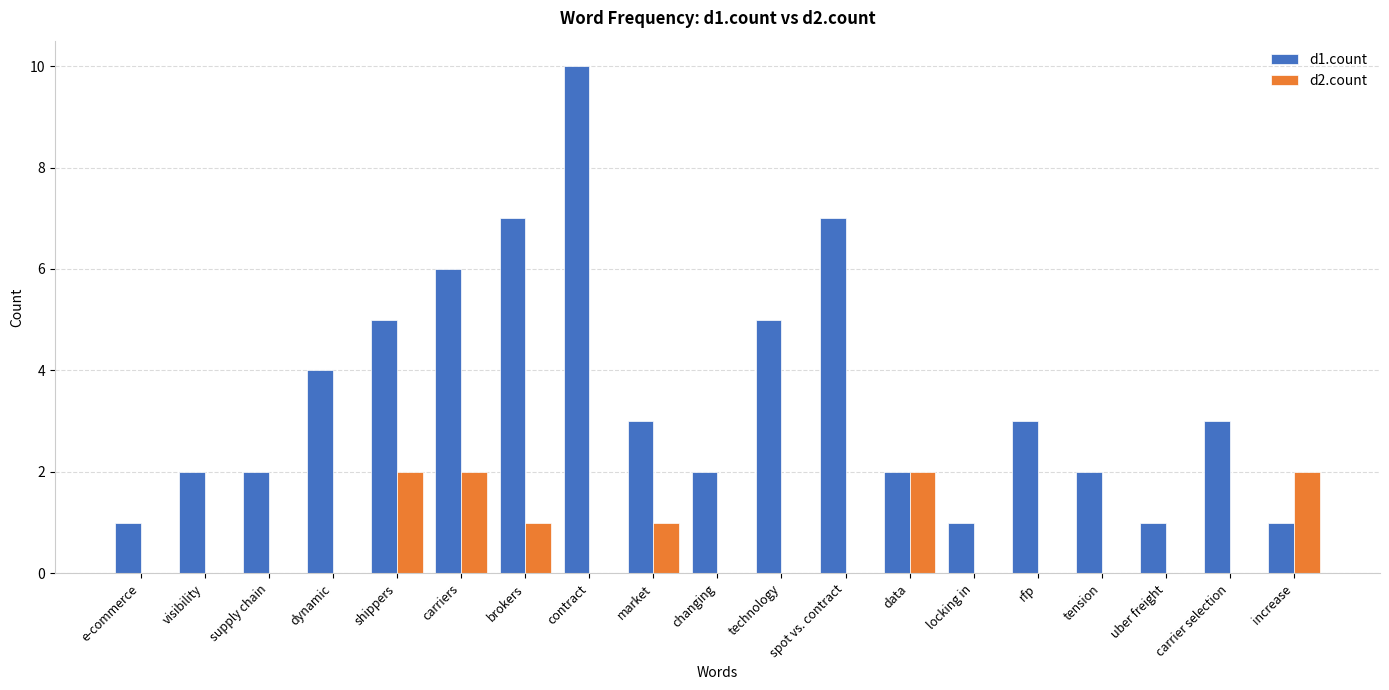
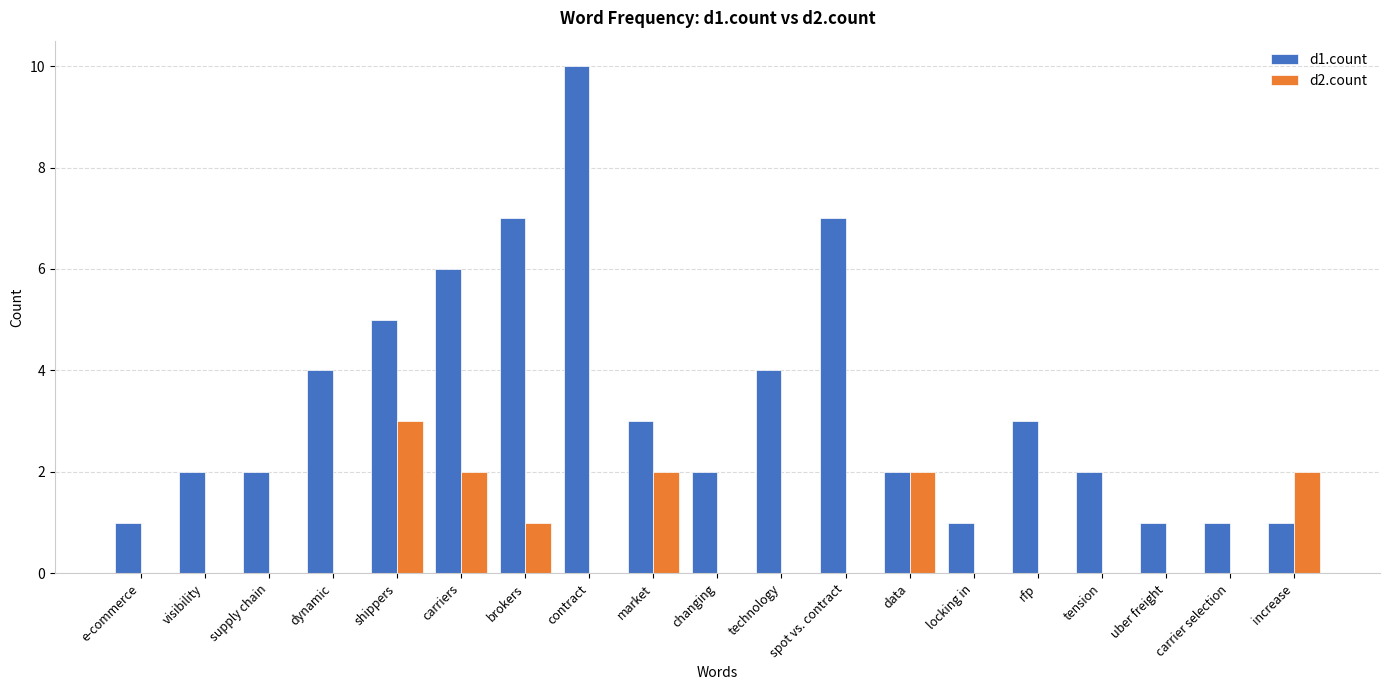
  {
    "d1.count": {
      "e-commerce": 1,
      "visibility": 2,
      "supply chain": 2,
      "dynamic": 4,
      "shippers": 5,
      "carriers": 6,
      "brokers": 7,
      "contract": 10,
      "market": 3,
      "changing": 2,
-     "technology": 5,
+     "technology": 4,
      "spot vs. contract": 7,
      "data": 2,
      "locking in": 1,
      "rfp": 3,
      "tension": 2,
      "uber freight": 1,
-     "carrier selection": 3,
+     "carrier selection": 1,
      "increase": 1
    },
    "d2.count": {
      "e-commerce": 0,
      "visibility": 0,
      "supply chain": 0,
      "dynamic": 0,
-     "shippers": 2,
+     "shippers": 3,
      "carriers": 2,
      "brokers": 1,
      "contract": 0,
-     "market": 1,
+     "market": 2,
      "changing": 0,
      "technology": 0,
      "spot vs. contract": 0,
      "data": 2,
      "locking in": 0,
      "rfp": 0,
      "tension": 0,
      "uber freight": 0,
      "carrier selection": 0,
      "increase": 2
    }
  }
